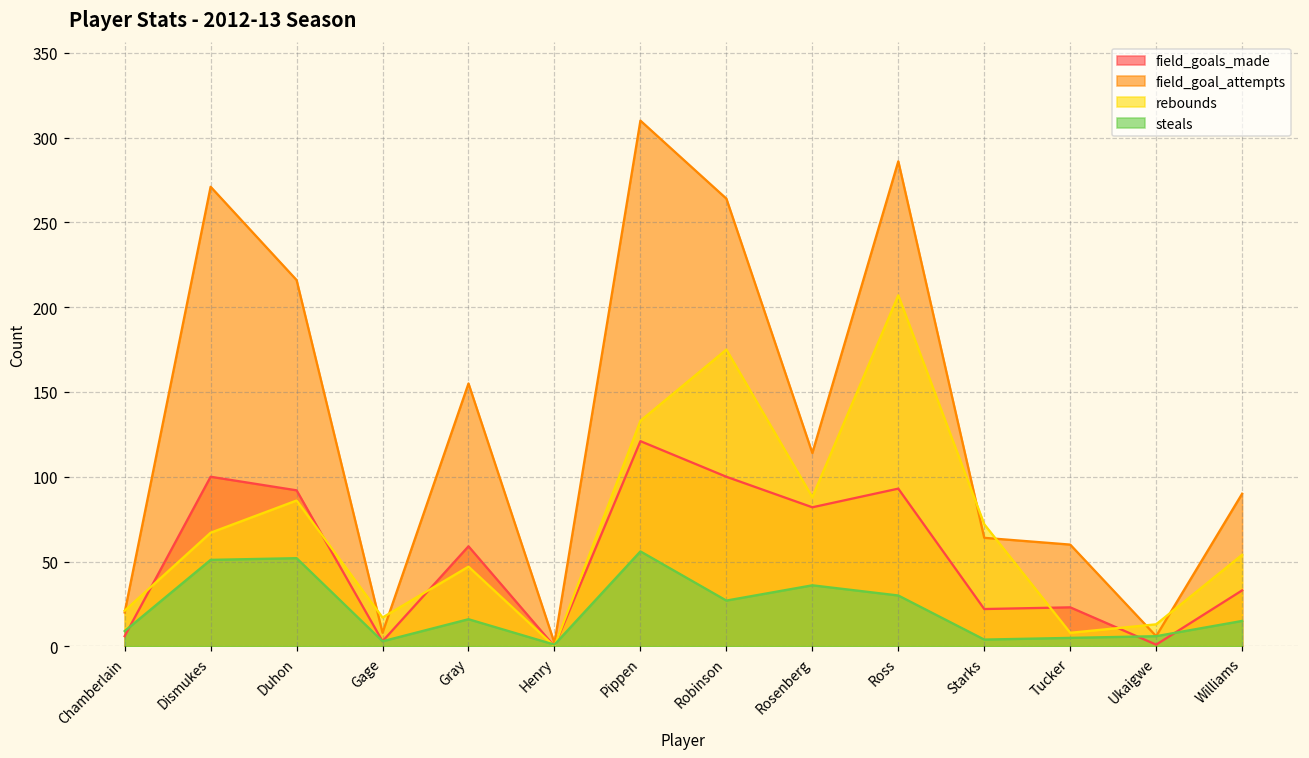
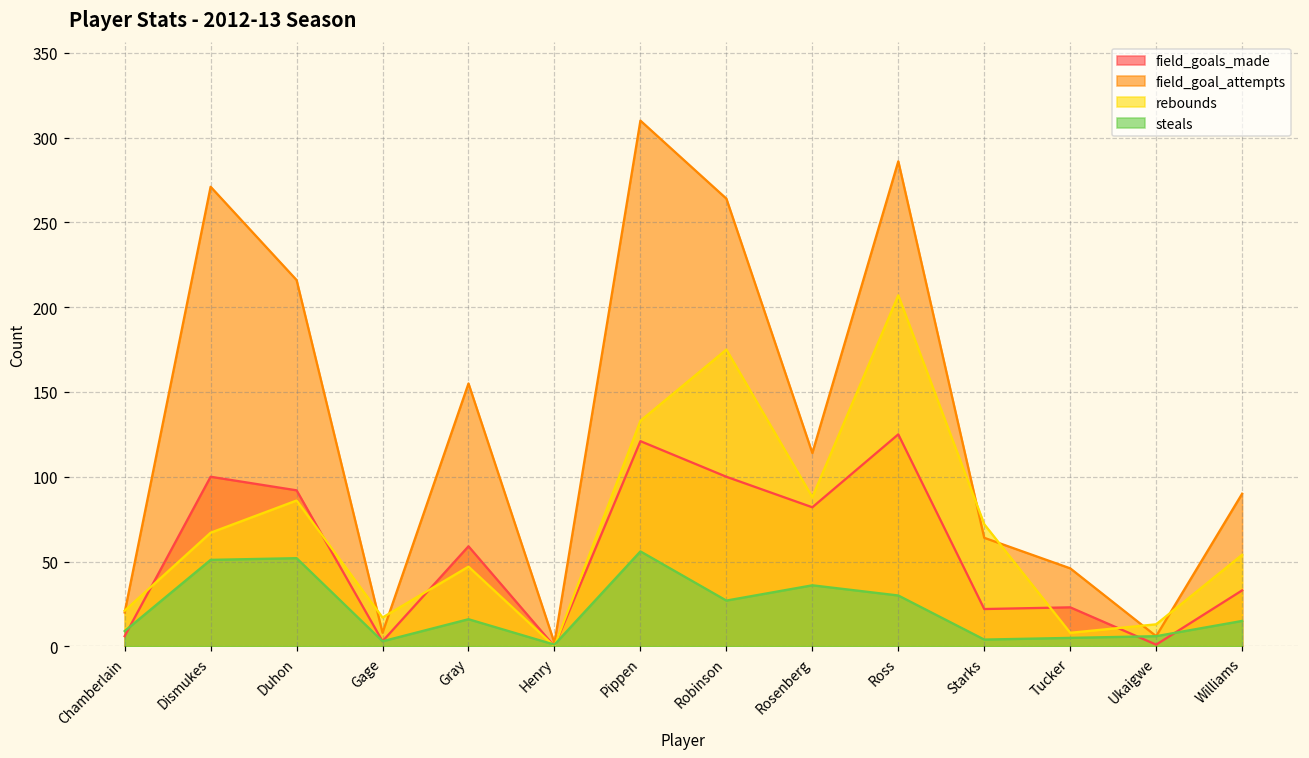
  {
    "field_goals_made": {
      "Chamberlain": 6,
      "Dismukes": 100,
      "Duhon": 92,
      "Gray": 59,
      "Pippen": 121,
      "Robinson": 100,
      "Rosenberg": 82,
-     "Ross": 93,
+     "Ross": 125,
      "Starks": 22,
      "Tucker": 23,
      "Ukaigwe": 1,
      "Williams": 33
    },
    "field_goal_attempts": {
      "Dismukes": 271,
      "Duhon": 216,
      "Gage": 8,
      "Gray": 155,
      "Pippen": 310,
      "Robinson": 264,
      "Rosenberg": 114,
      "Ross": 286,
      "Starks": 64,
-     "Tucker": 60,
+     "Tucker": 46,
      "Williams": 90
    },
    "rebounds": {
      "Dismukes": 67,
      "Duhon": 86,
      "Gage": 17,
      "Gray": 47,
      "Pippen": 133,
      "Robinson": 175,
      "Rosenberg": 88,
      "Ross": 207,
      "Starks": 72,
      "Tucker": 8,
      "Ukaigwe": 13,
      "Williams": 54
    },
    "steals": {
      "Chamberlain": 9,
      "Dismukes": 51,
      "Duhon": 52,
      "Gray": 16,
      "Pippen": 56,
      "Robinson": 27,
      "Rosenberg": 36,
      "Ross": 30,
      "Starks": 4,
      "Tucker": 5,
      "Williams": 15
    }
  }
